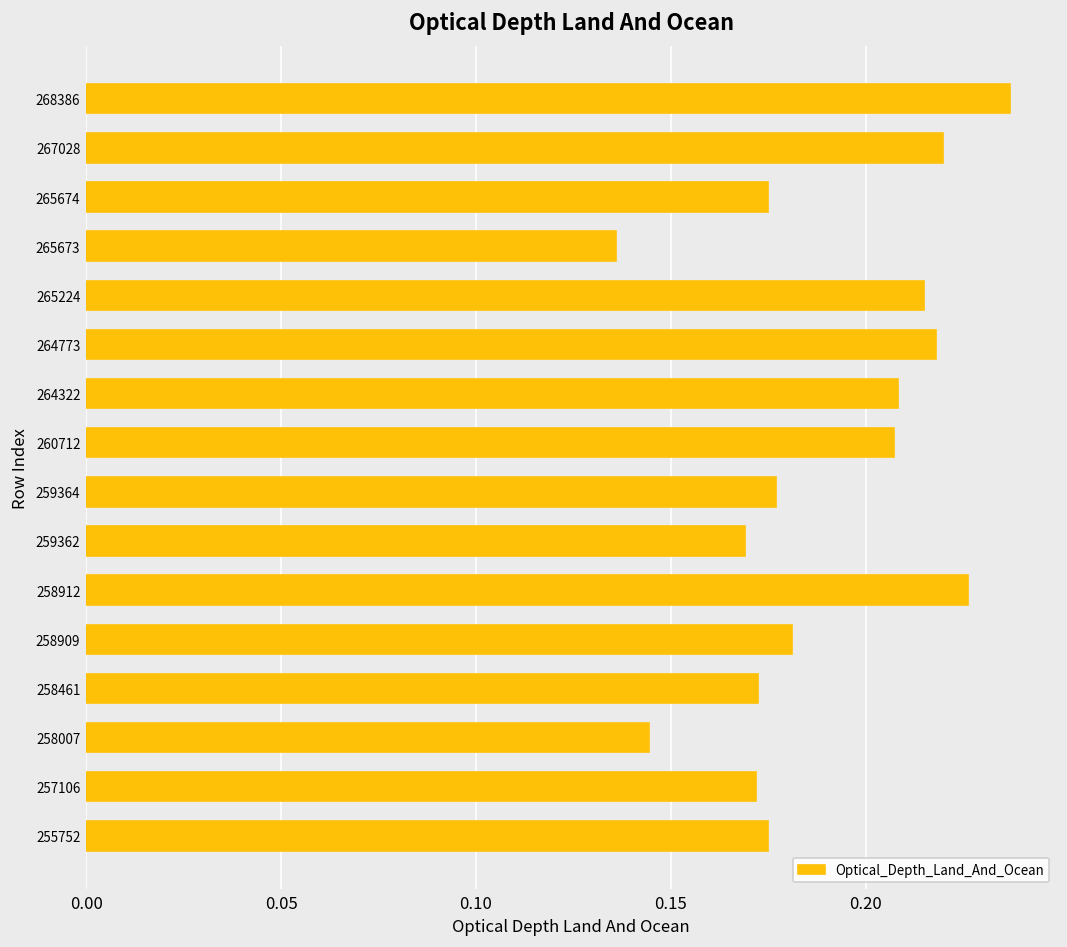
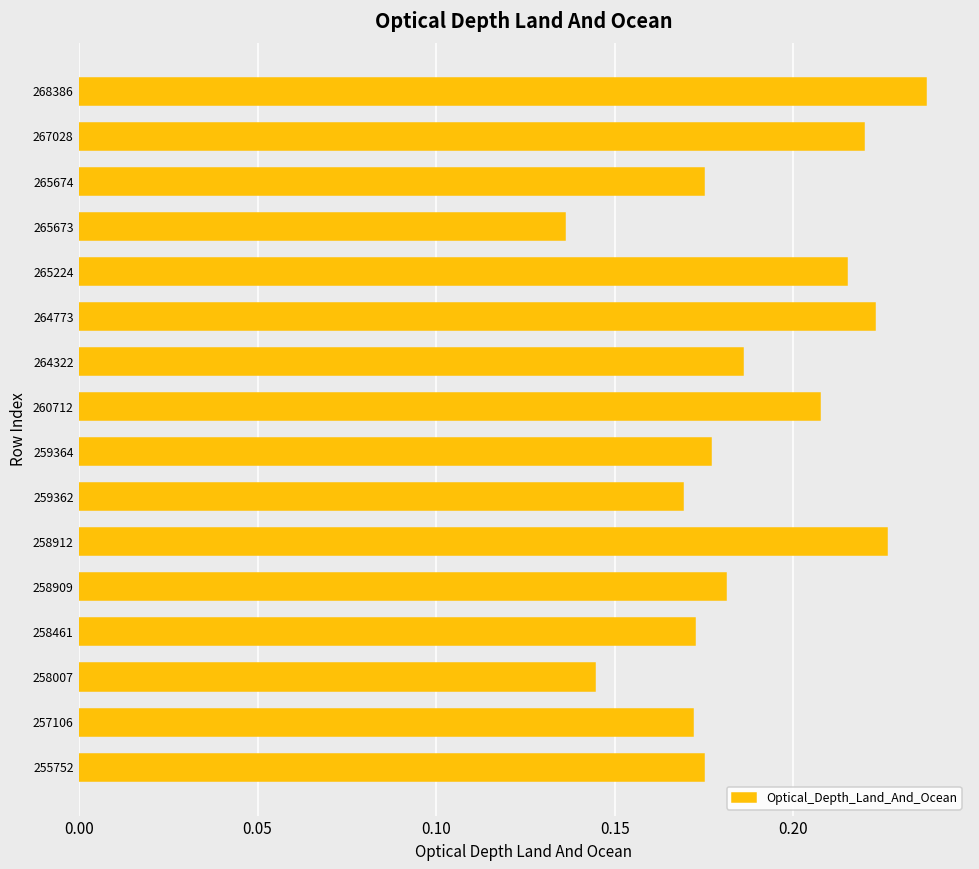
  {
    "268386": 0.237,
    "267028": 0.220,
    "265674": 0.175,
    "265673": 0.136,
    "265224": 0.215,
-   "264773": 0.218,
-   "264322": 0.208,
+   "264773": 0.223,
+   "264322": 0.186,
    "260712": 0.207,
    "259364": 0.177,
    "259362": 0.169,
    "258912": 0.226,
    "258909": 0.181,
    "258461": 0.172,
    "258007": 0.144,
    "257106": 0.172,
    "255752": 0.175
  }
